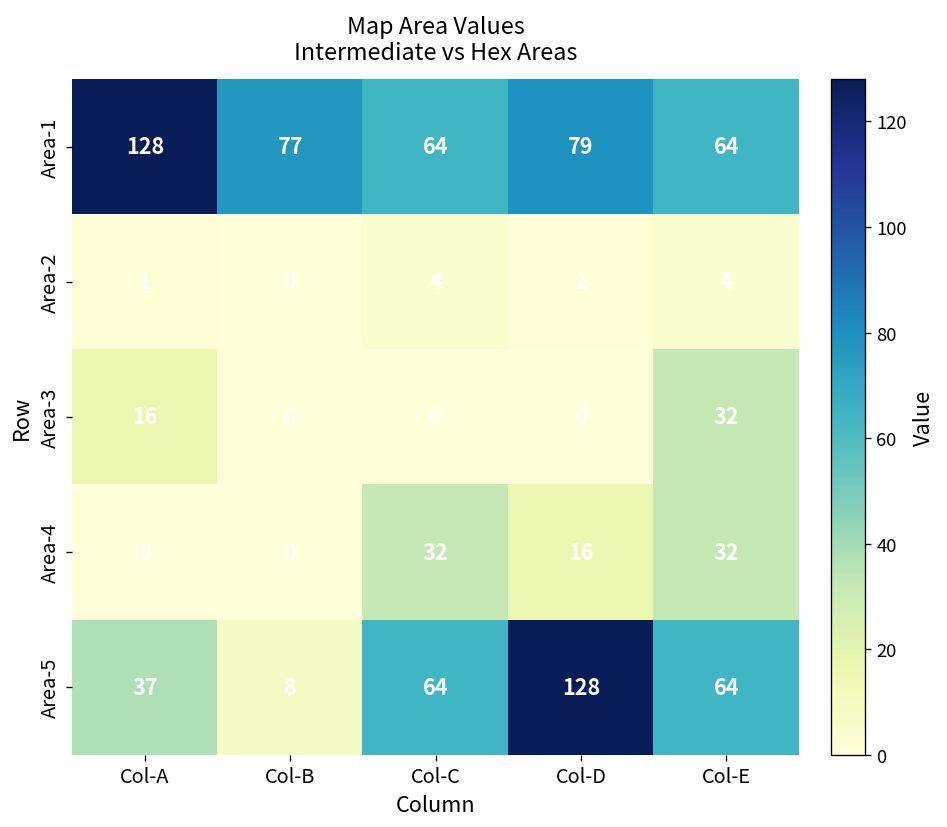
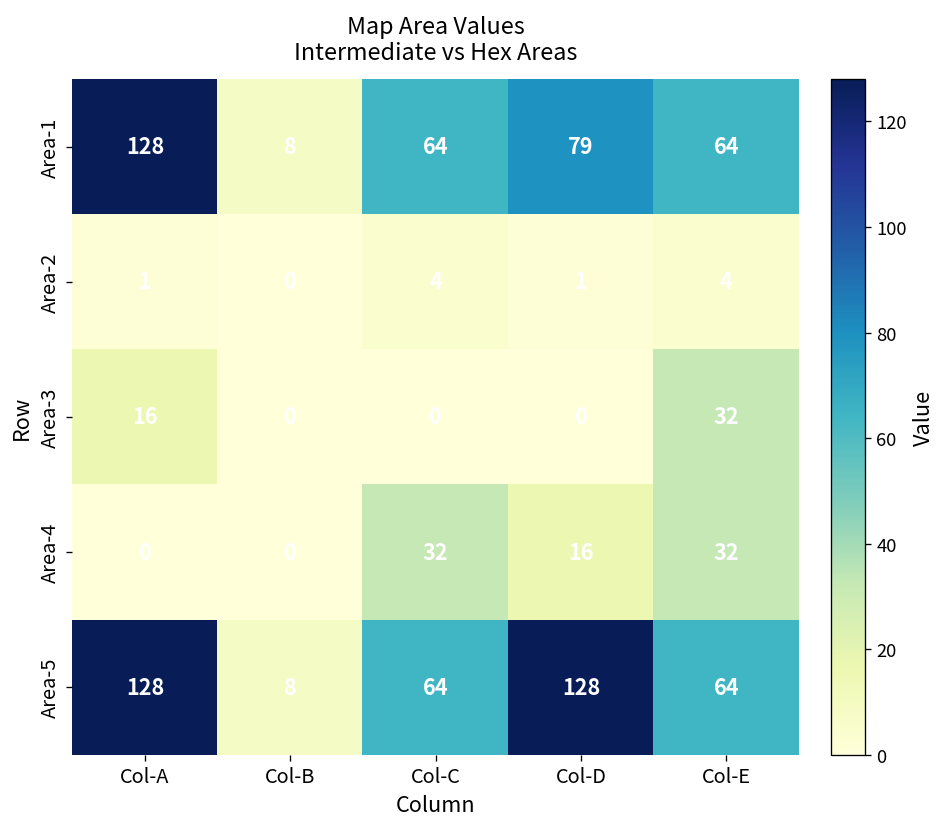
  {
    "Area-1": {
      "Col-A": 128,
-     "Col-B": 77,
+     "Col-B": 8,
      "Col-C": 64,
      "Col-D": 79,
      "Col-E": 64
    },
    "Area-2": {
      "Col-C": 4,
      "Col-E": 4
    },
    "Area-3": {
      "Col-A": 16,
      "Col-E": 32
    },
    "Area-4": {
      "Col-C": 32,
      "Col-D": 16,
      "Col-E": 32
    },
    "Area-5": {
-     "Col-A": 37,
+     "Col-A": 128,
      "Col-B": 8,
      "Col-C": 64,
      "Col-D": 128,
      "Col-E": 64
    }
  }
